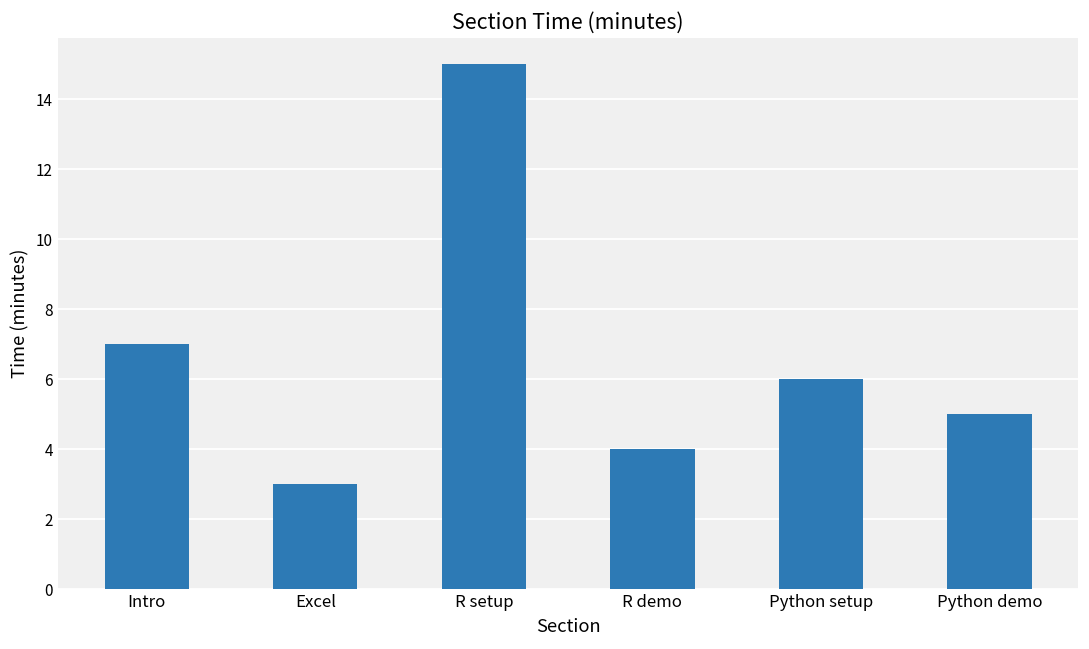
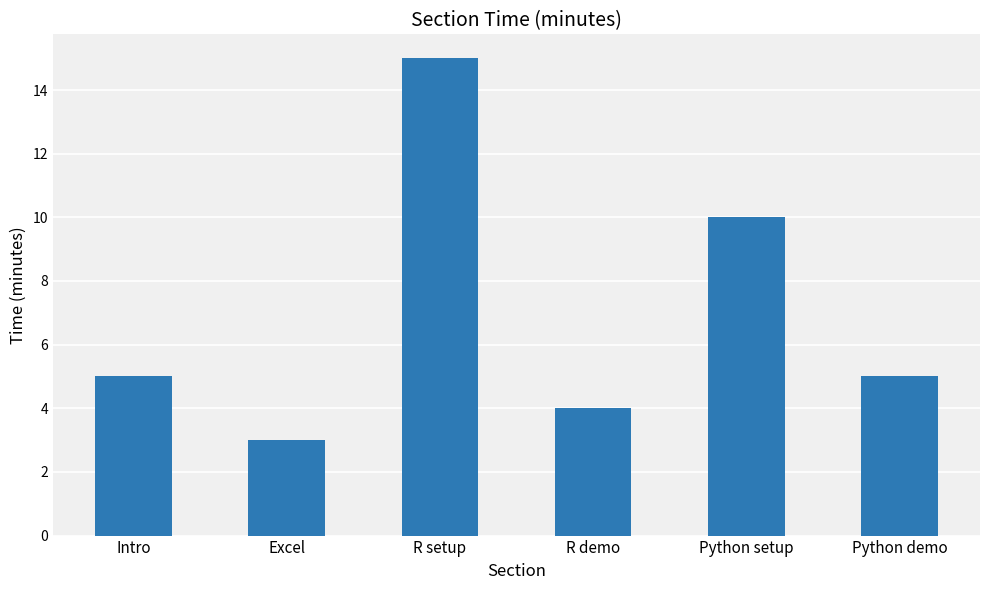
  {
-   "Intro": 7,
+   "Intro": 5,
    "Excel": 3,
    "R setup": 15,
    "R demo": 4,
-   "Python setup": 6,
+   "Python setup": 10,
    "Python demo": 5
  }
